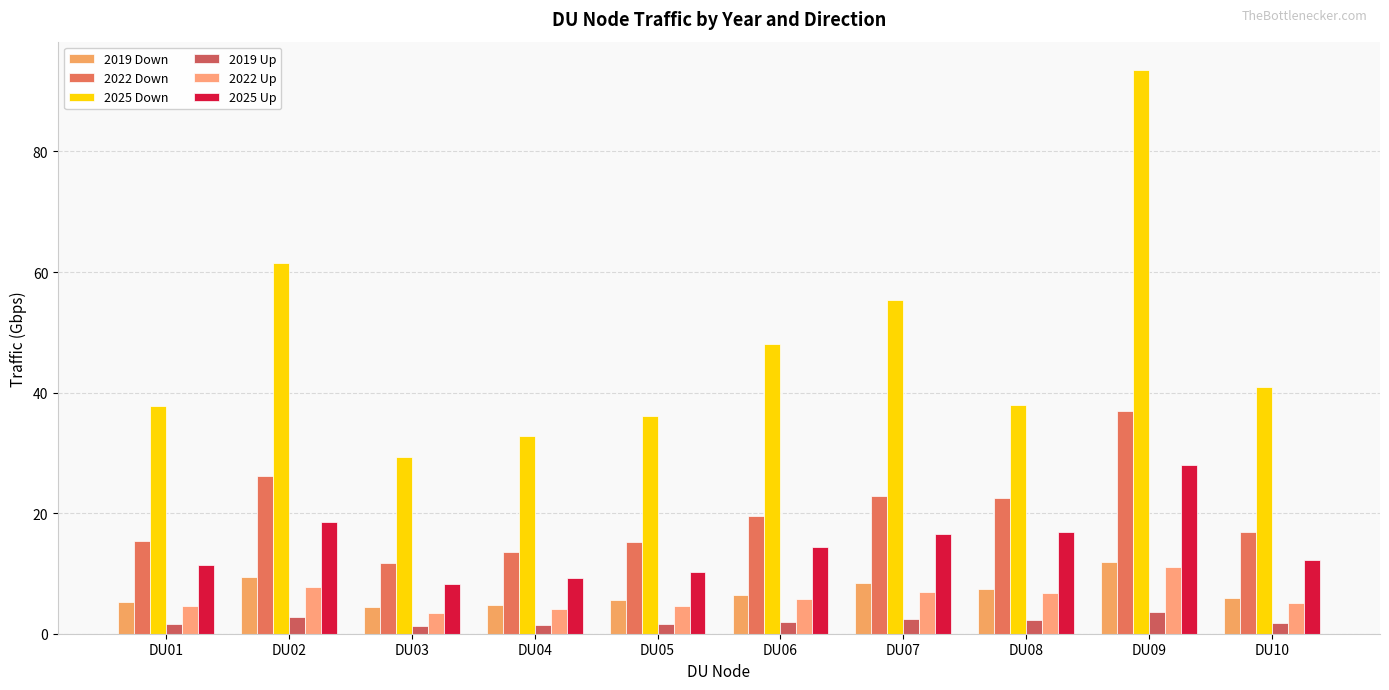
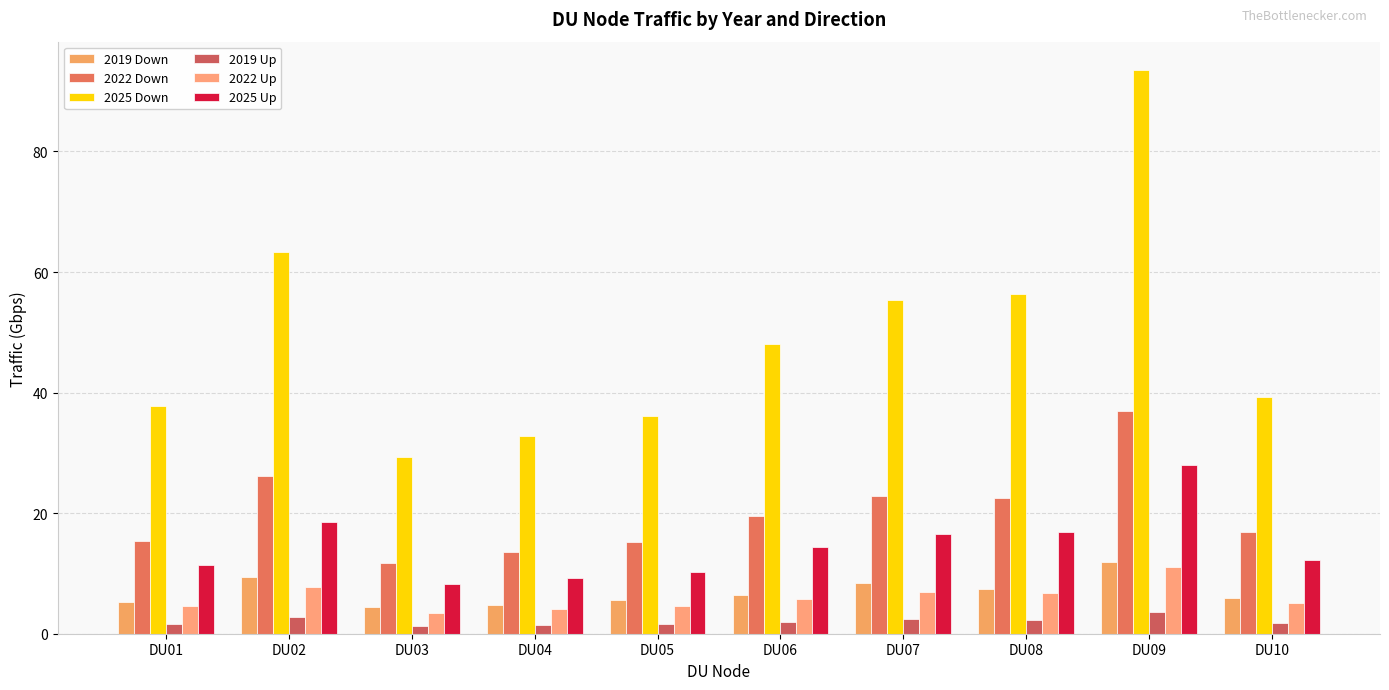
  {
    "2025 Down": {
      "DU01": 38,
-     "DU02": 62,
+     "DU02": 63,
      "DU03": 29,
      "DU04": 33,
      "DU05": 36,
      "DU06": 48,
      "DU07": 55,
-     "DU08": 38,
+     "DU08": 56,
      "DU09": 94,
-     "DU10": 41
+     "DU10": 39
    },
    "2025 Up": {
      "DU01": 11,
      "DU02": 18,
      "DU03": 8,
      "DU04": 9,
      "DU05": 10,
      "DU06": 14,
      "DU07": 17,
      "DU08": 17,
      "DU09": 28,
      "DU10": 12
    }
  }
